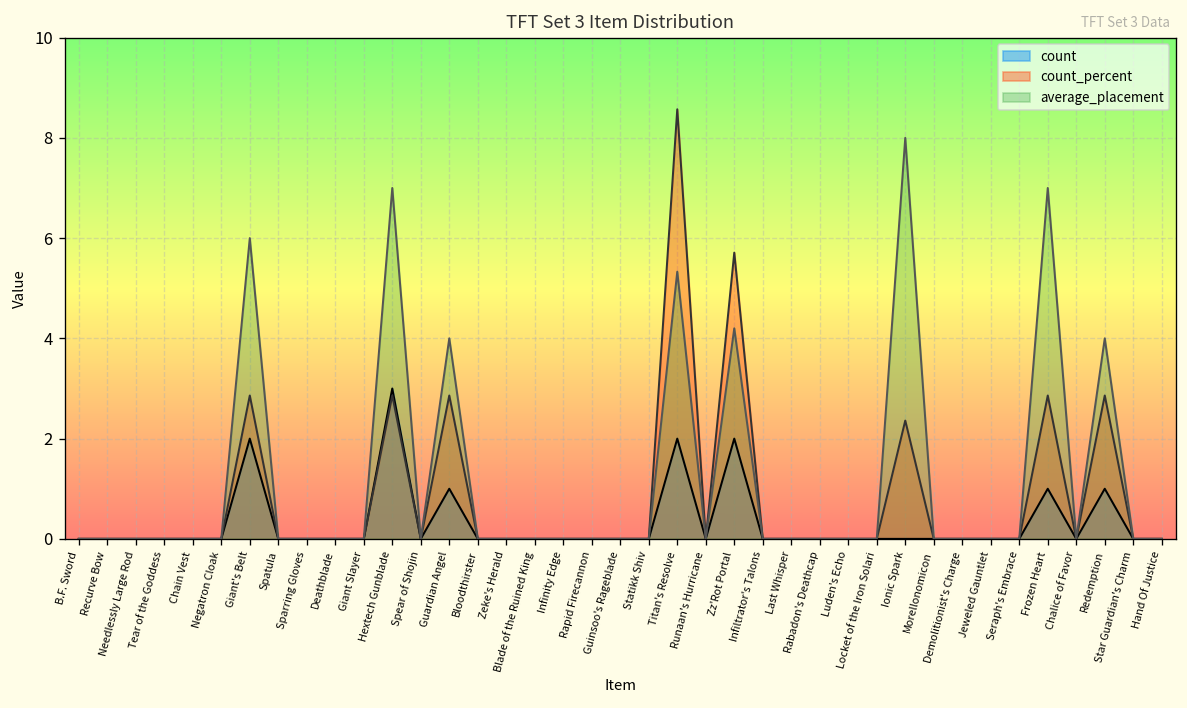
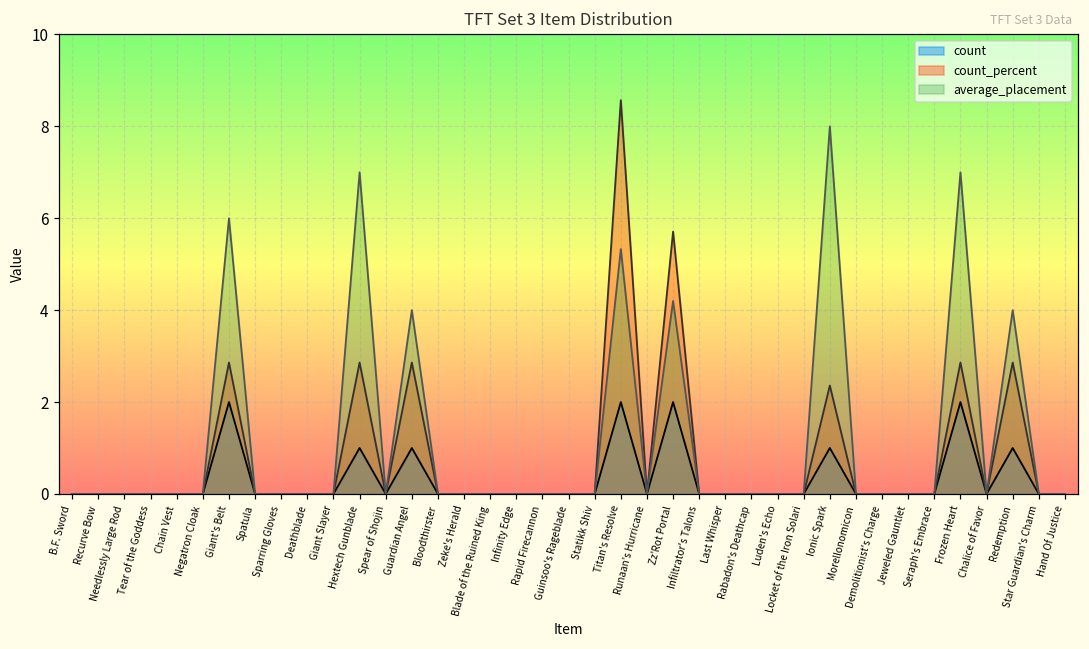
  {
    "count": {
      "Giant's Belt": 2,
-     "Hextech Gunblade": 3,
+     "Hextech Gunblade": 1,
      "Guardian Angel": 1,
      "Titan's Resolve": 2,
      "Zz'Rot Portal": 2,
-     "Ionic Spark": 0,
-     "Frozen Heart": 1,
+     "Ionic Spark": 1,
+     "Frozen Heart": 2,
      "Redemption": 1
    },
    "count_percent": {
      "Giant's Belt": 2.9,
      "Hextech Gunblade": 2.9,
      "Guardian Angel": 2.9,
      "Titan's Resolve": 8.6,
      "Zz'Rot Portal": 5.7,
      "Ionic Spark": 2.4,
      "Frozen Heart": 2.9,
      "Redemption": 2.9
    },
    "average_placement": {
      "Giant's Belt": 6,
      "Hextech Gunblade": 7,
      "Guardian Angel": 4,
      "Titan's Resolve": 5.3,
      "Zz'Rot Portal": 4.2,
      "Ionic Spark": 8,
      "Frozen Heart": 7,
      "Redemption": 4
    }
  }
